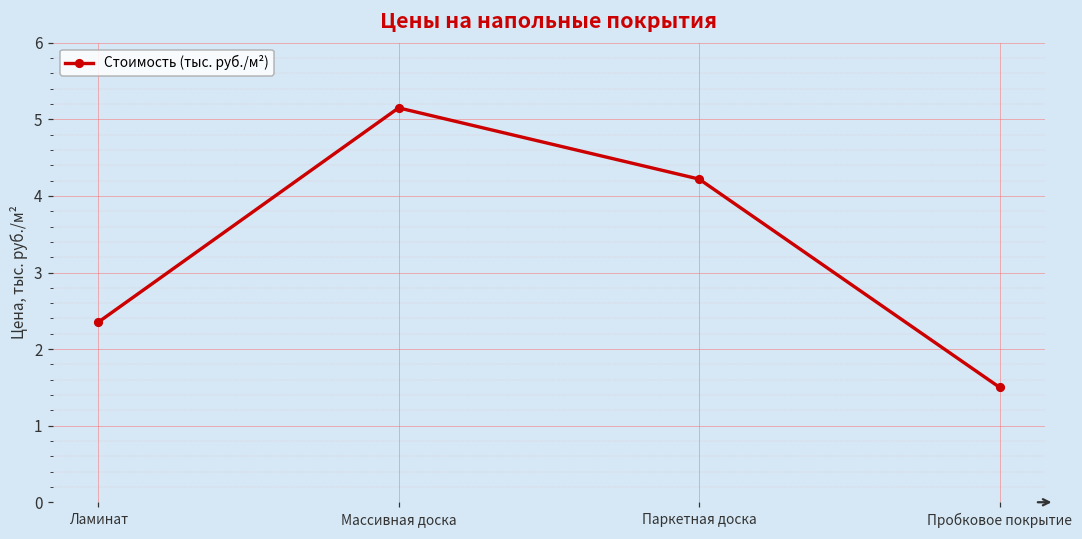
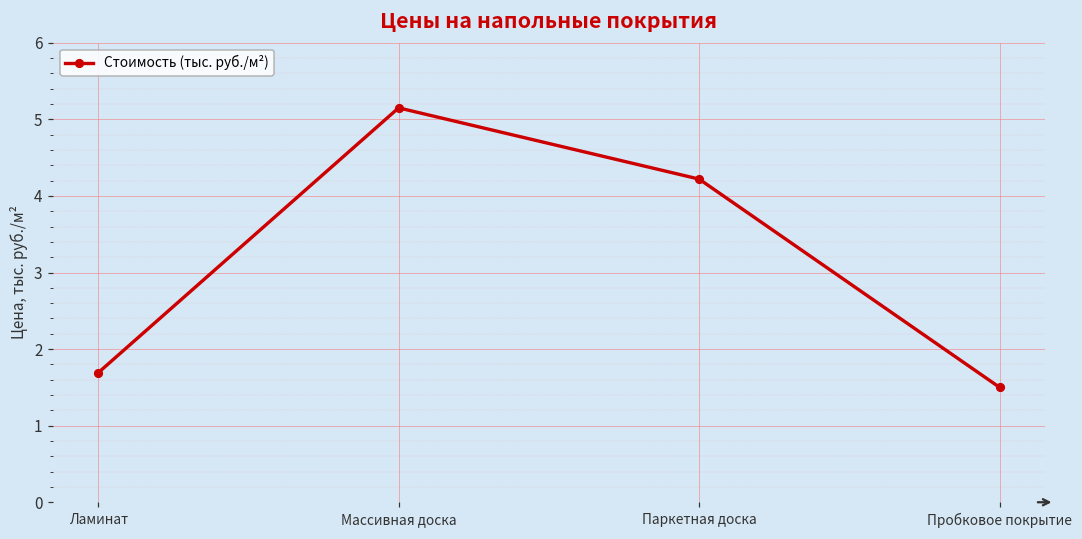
  {
-   "Ламинат": 2.4,
+   "Ламинат": 1.7,
    "Массивная доска": 5.2,
    "Паркетная доска": 4.2,
    "Пробковое покрытие": 1.5
  }
